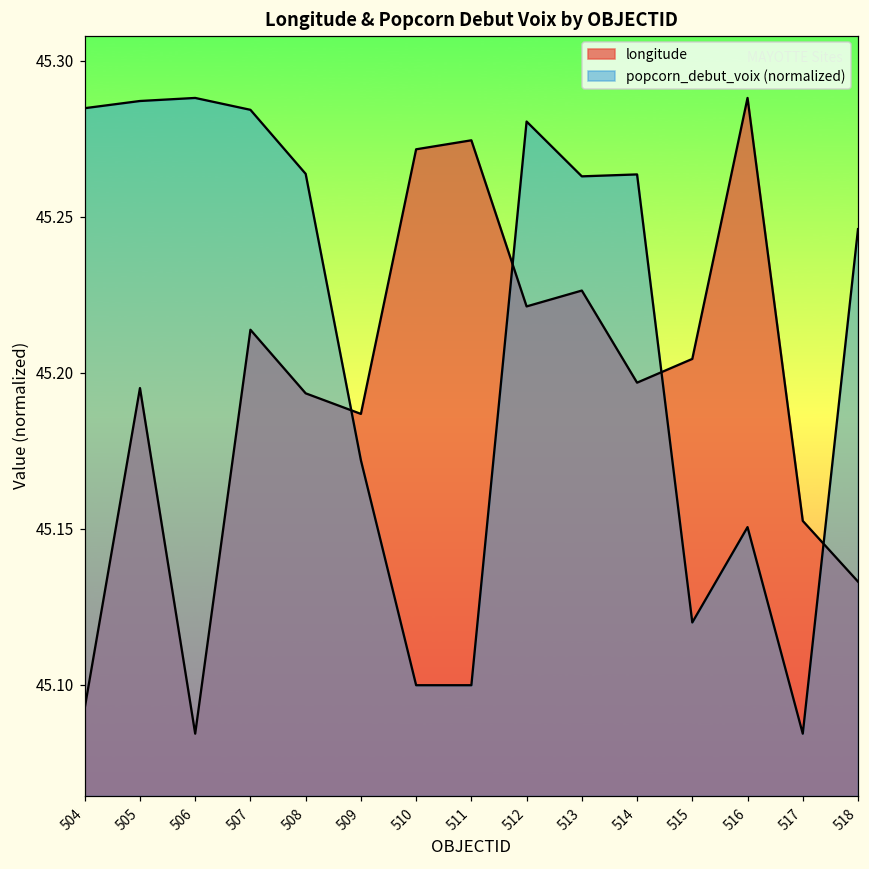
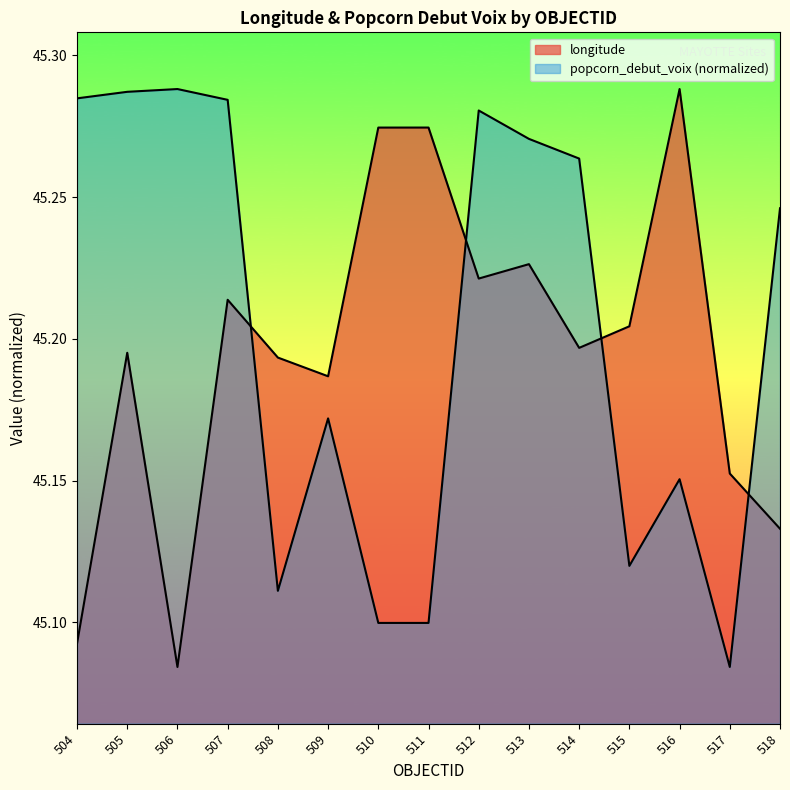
  {
    "longitude": {
      "504": 45.093,
      "505": 45.195,
      "506": 45.084,
      "507": 45.214,
      "508": 45.193,
      "509": 45.187,
-     "510": 45.272,
+     "510": 45.275,
      "511": 45.275,
      "512": 45.221,
      "513": 45.226,
      "514": 45.197,
      "515": 45.204,
      "516": 45.288,
      "517": 45.153,
      "518": 45.133
    },
    "popcorn_debut_voix (normalized)": {
      "504": 45.285,
      "505": 45.287,
      "506": 45.288,
      "507": 45.284,
-     "508": 45.264,
+     "508": 45.111,
      "509": 45.172,
      "510": 45.100,
      "511": 45.100,
      "512": 45.281,
-     "513": 45.263,
+     "513": 45.271,
      "514": 45.264,
      "515": 45.120,
      "516": 45.151,
      "517": 45.084,
      "518": 45.246
    }
  }
